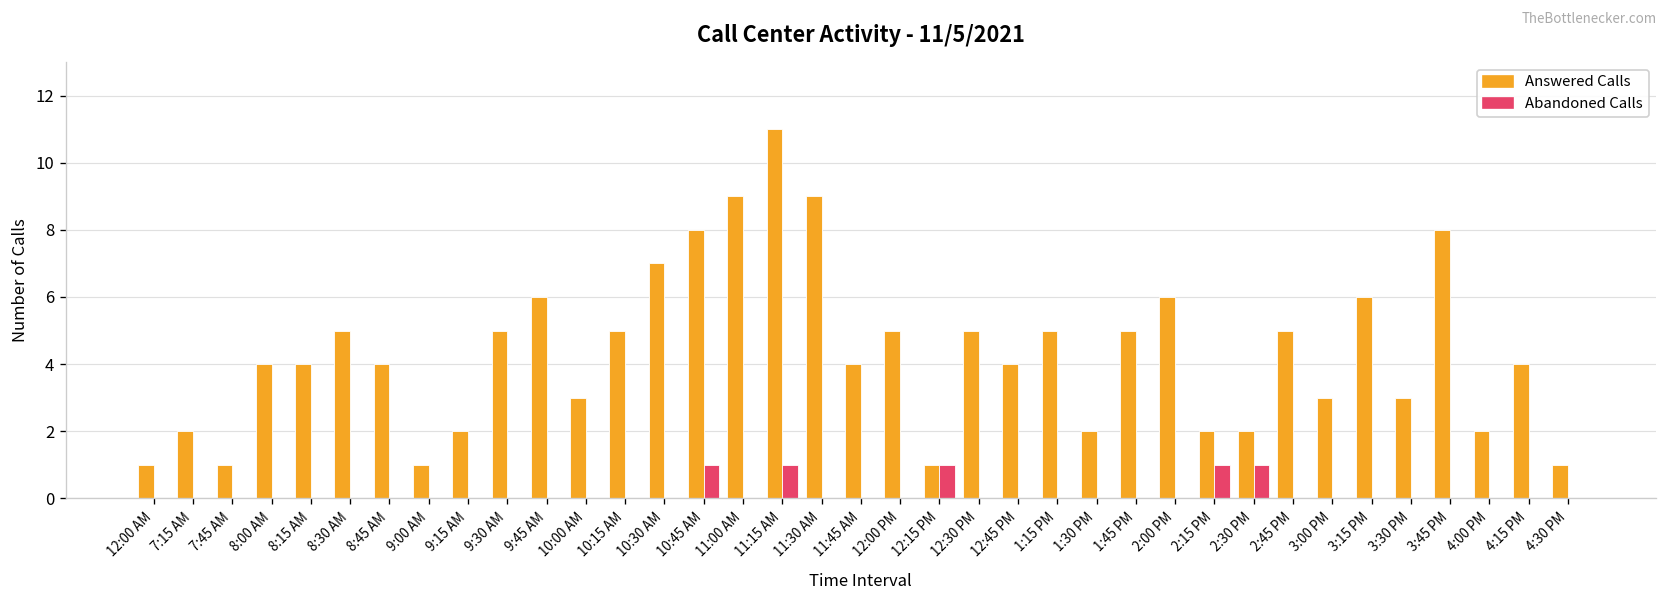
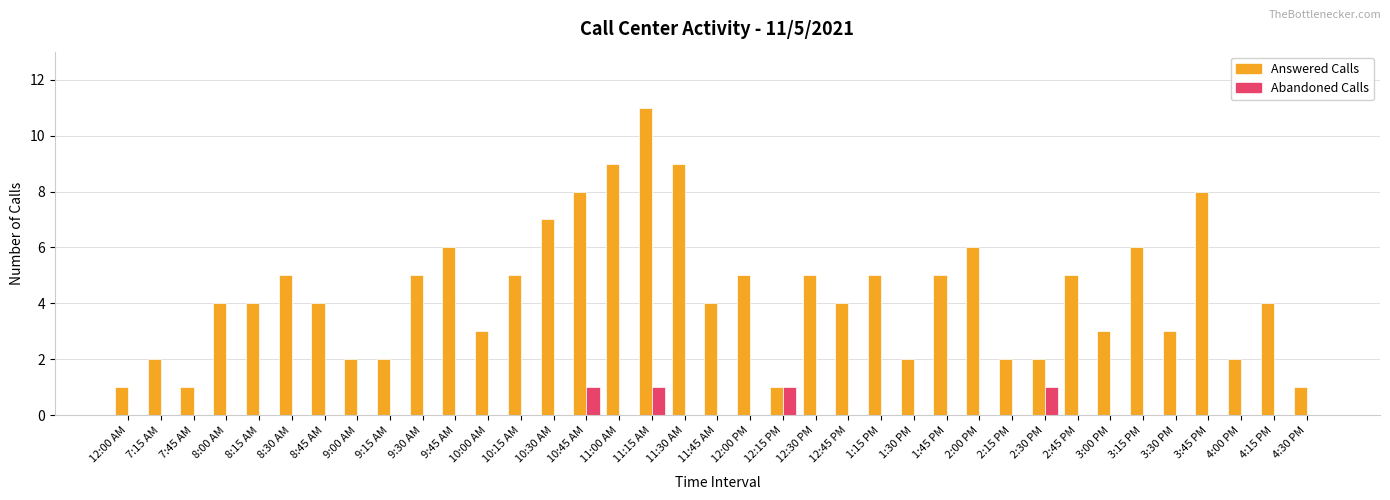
  {
    "Answered Calls": {
      "12:00 AM": 1,
      "7:15 AM": 2,
      "7:45 AM": 1,
      "8:00 AM": 4,
      "8:15 AM": 4,
      "8:30 AM": 5,
      "8:45 AM": 4,
-     "9:00 AM": 1,
+     "9:00 AM": 2,
      "9:15 AM": 2,
      "9:30 AM": 5,
      "9:45 AM": 6,
      "10:00 AM": 3,
      "10:15 AM": 5,
      "10:30 AM": 7,
      "10:45 AM": 8,
      "11:00 AM": 9,
      "11:15 AM": 11,
      "11:30 AM": 9,
      "11:45 AM": 4,
      "12:00 PM": 5,
      "12:15 PM": 1,
      "12:30 PM": 5,
      "12:45 PM": 4,
      "1:15 PM": 5,
      "1:30 PM": 2,
      "1:45 PM": 5,
      "2:00 PM": 6,
      "2:15 PM": 2,
      "2:30 PM": 2,
      "2:45 PM": 5,
      "3:00 PM": 3,
      "3:15 PM": 6,
      "3:30 PM": 3,
      "3:45 PM": 8,
      "4:00 PM": 2,
      "4:15 PM": 4,
      "4:30 PM": 1
    },
    "Abandoned Calls": {
      "12:00 AM": 0,
      "7:15 AM": 0,
      "7:45 AM": 0,
      "8:00 AM": 0,
      "8:15 AM": 0,
      "8:30 AM": 0,
      "8:45 AM": 0,
      "9:00 AM": 0,
      "9:15 AM": 0,
      "9:30 AM": 0,
      "9:45 AM": 0,
      "10:00 AM": 0,
      "10:15 AM": 0,
      "10:30 AM": 0,
      "10:45 AM": 1,
      "11:00 AM": 0,
      "11:15 AM": 1,
      "11:30 AM": 0,
      "11:45 AM": 0,
      "12:00 PM": 0,
      "12:15 PM": 1,
      "12:30 PM": 0,
      "12:45 PM": 0,
      "1:15 PM": 0,
      "1:30 PM": 0,
      "1:45 PM": 0,
      "2:00 PM": 0,
-     "2:15 PM": 1,
+     "2:15 PM": 0,
      "2:30 PM": 1,
      "2:45 PM": 0,
      "3:00 PM": 0,
      "3:15 PM": 0,
      "3:30 PM": 0,
      "3:45 PM": 0,
      "4:00 PM": 0,
      "4:15 PM": 0,
      "4:30 PM": 0
    }
  }
